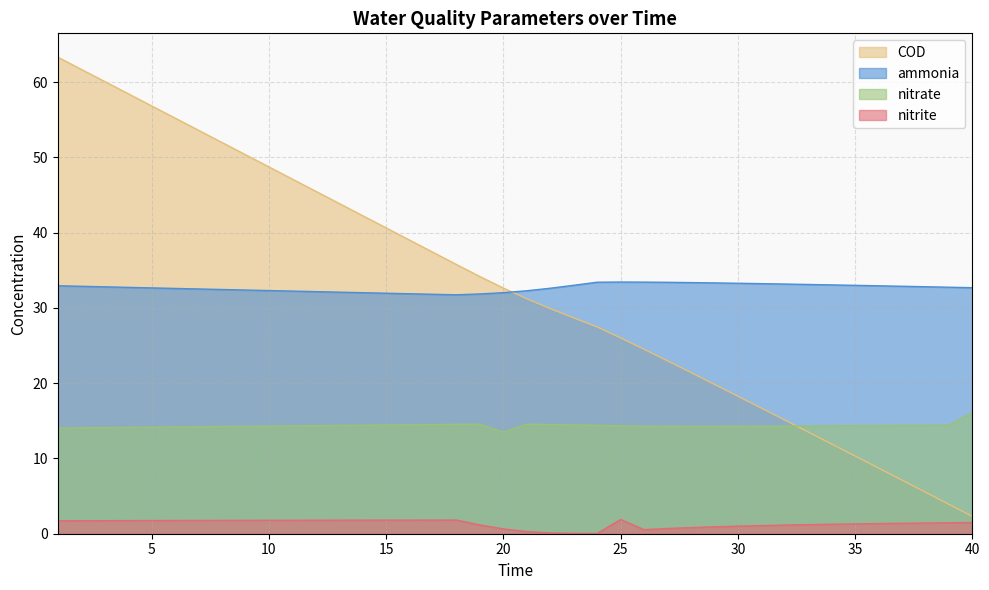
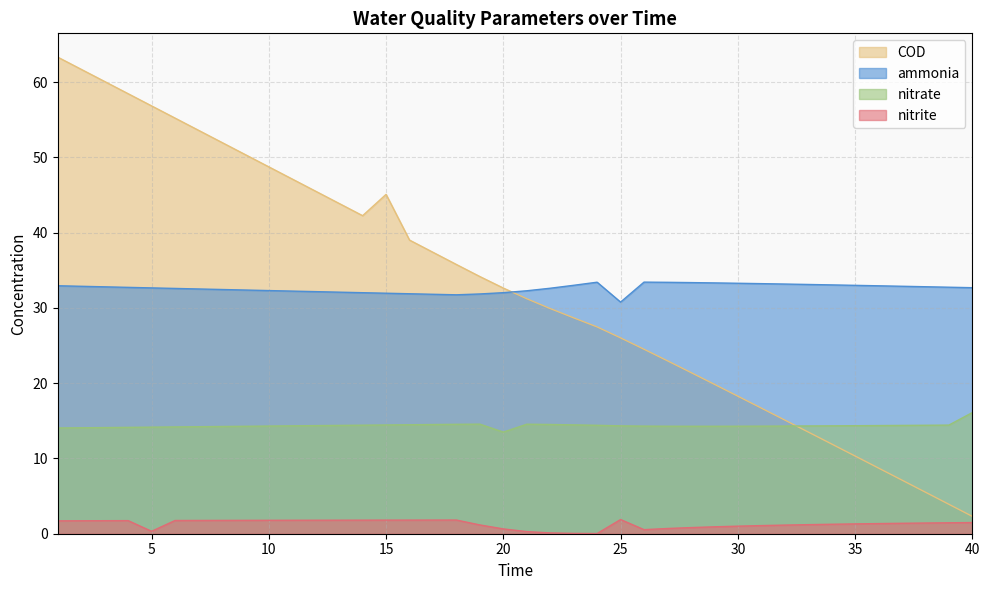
  {
    "COD": {
      "5": 57,
      "10": 49,
-     "15": 41,
+     "15": 45,
      "20": 33,
      "25": 26,
      "30": 18,
      "35": 10,
      "40": 2
    },
    "ammonia": {
      "5": 33,
      "10": 32,
      "15": 32,
      "20": 32,
-     "25": 33,
+     "25": 31,
      "30": 33,
      "35": 33,
      "40": 33
    },
    "nitrate": {
      "5": 14,
      "10": 14,
      "15": 14,
      "20": 14,
      "25": 14,
      "30": 14,
      "35": 14,
      "40": 16
    },
    "nitrite": {
-     "5": 2,
+     "5": 0,
      "10": 2,
      "15": 2,
      "20": 1,
      "25": 2,
      "30": 1,
      "35": 1,
      "40": 1
    }
  }
